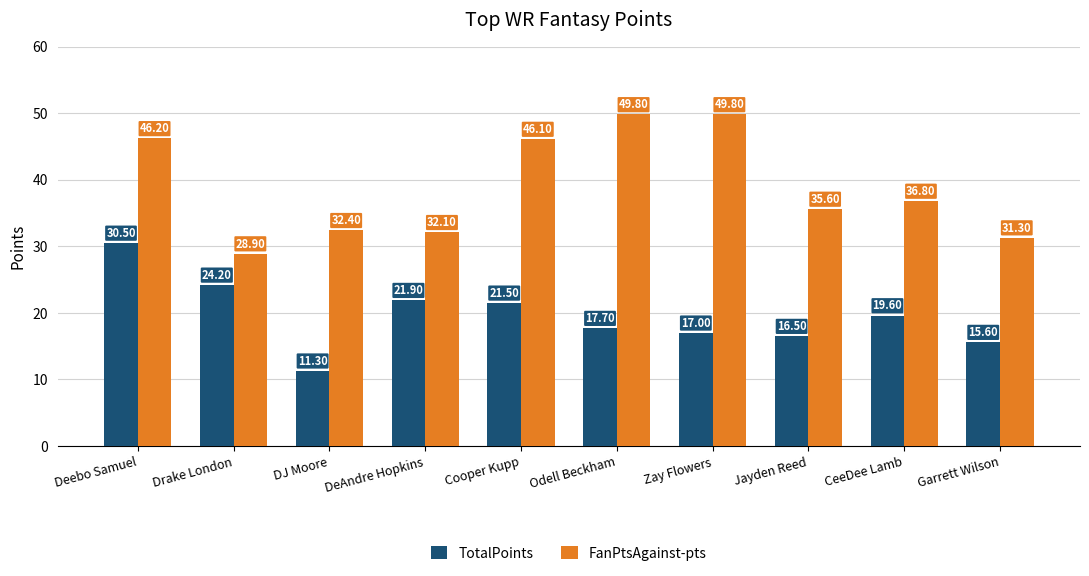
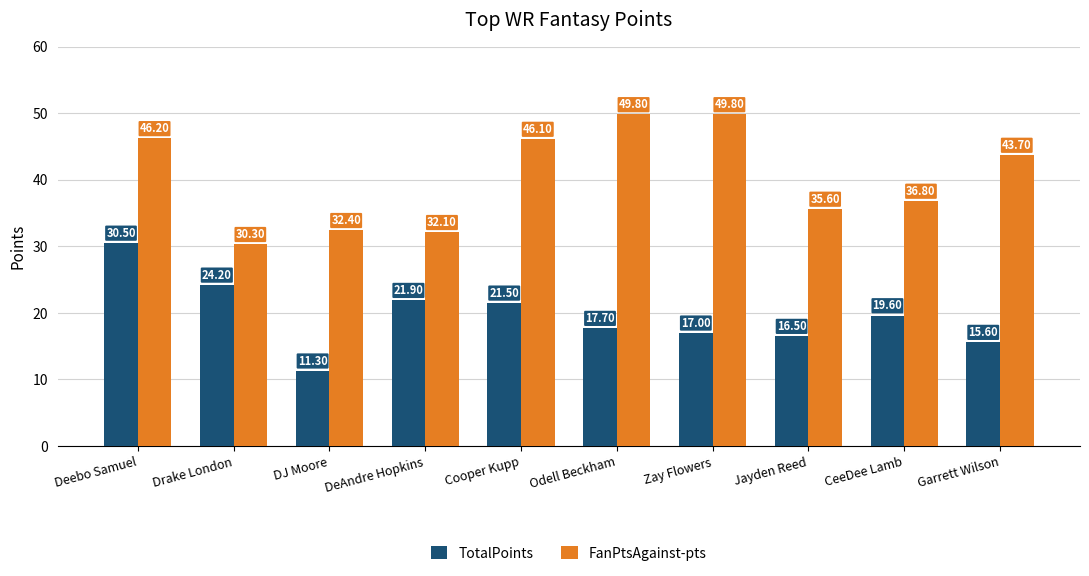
  {
    "FanPtsAgainst-pts": {
-     "Drake London": 28.90,
-     "Garrett Wilson": 31.30
+     "Drake London": 30.30,
+     "Garrett Wilson": 43.70
    }
  }
